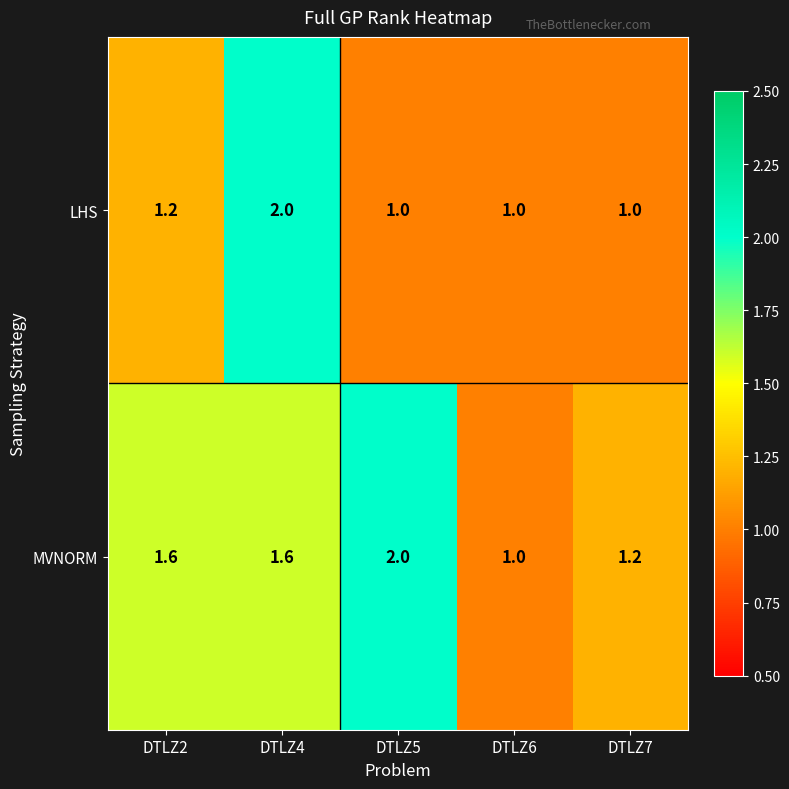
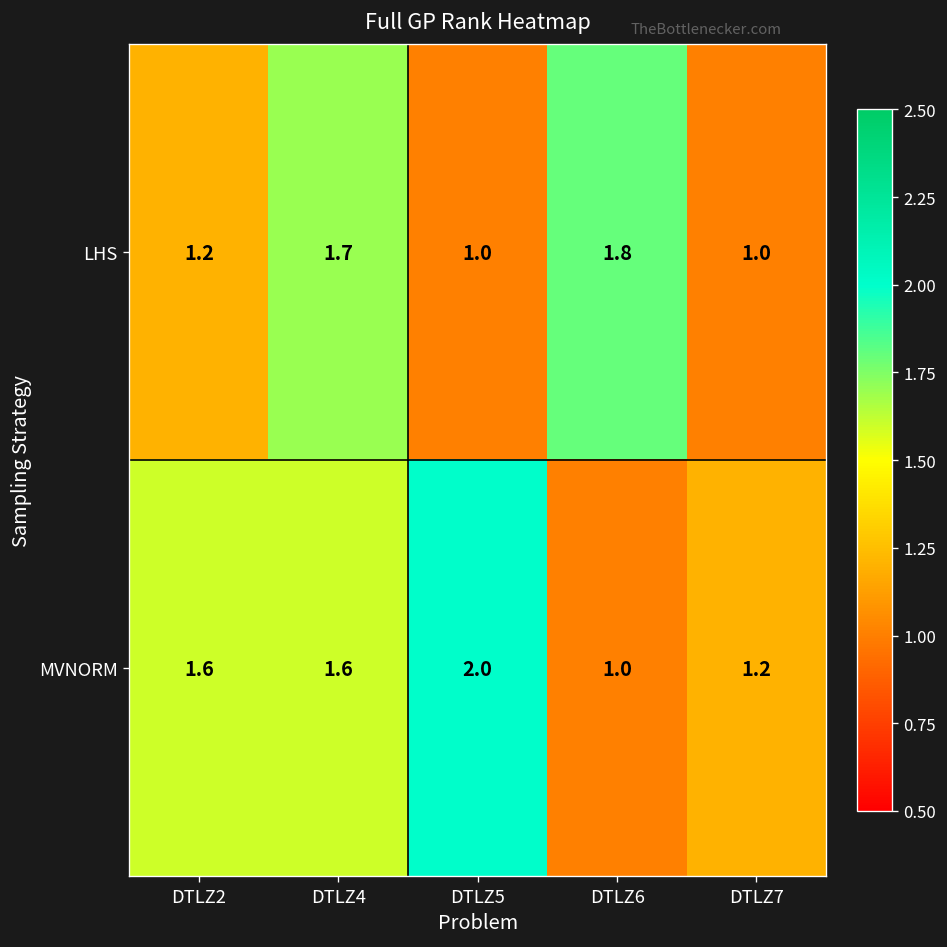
  {
    "LHS": {
      "DTLZ2": 1.2,
-     "DTLZ4": 2.0,
+     "DTLZ4": 1.7,
      "DTLZ5": 1.0,
-     "DTLZ6": 1.0,
+     "DTLZ6": 1.8,
      "DTLZ7": 1.0
    },
    "MVNORM": {
      "DTLZ2": 1.6,
      "DTLZ4": 1.6,
      "DTLZ5": 2.0,
      "DTLZ6": 1.0,
      "DTLZ7": 1.2
    }
  }
